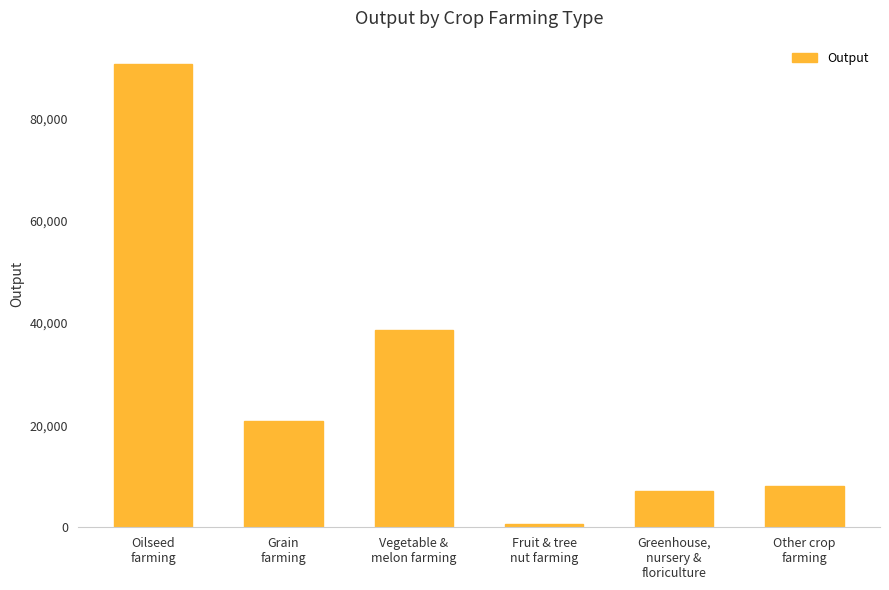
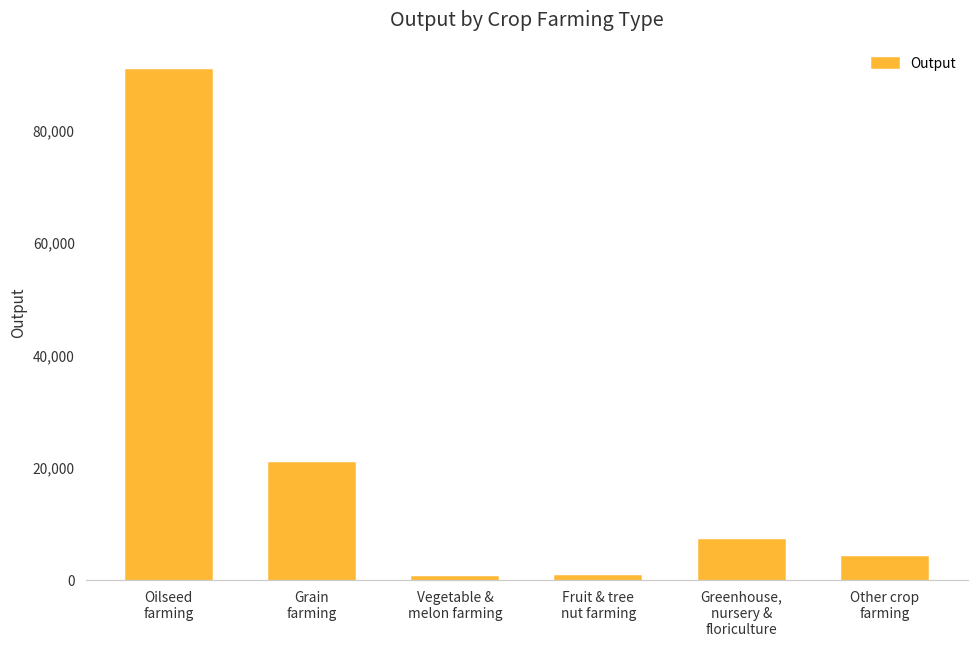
  {
    "Oilseed farming": "91,000",
    "Grain farming": "21,000",
-   "Vegetable & melon farming": "39,000",
+   "Vegetable & melon farming": "1,000",
    "Fruit & tree nut farming": "1,000",
    "Greenhouse, nursery & floriculture": "7,000",
-   "Other crop farming": "8,000"
+   "Other crop farming": "4,000"
  }
